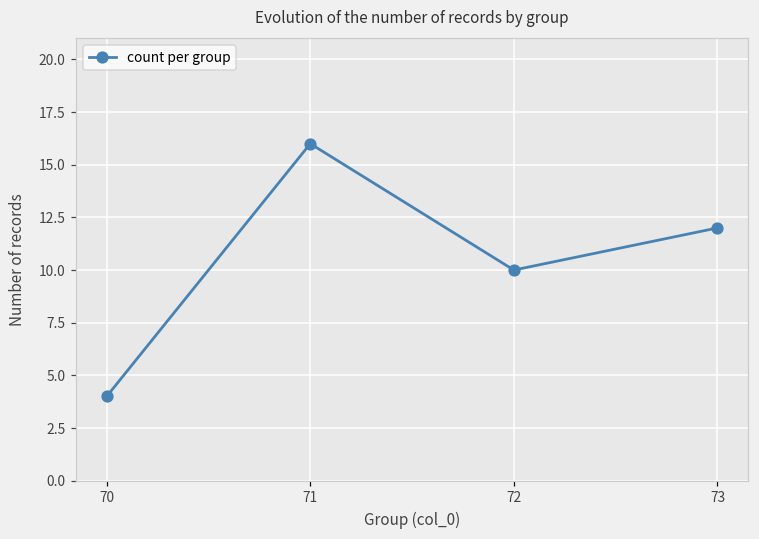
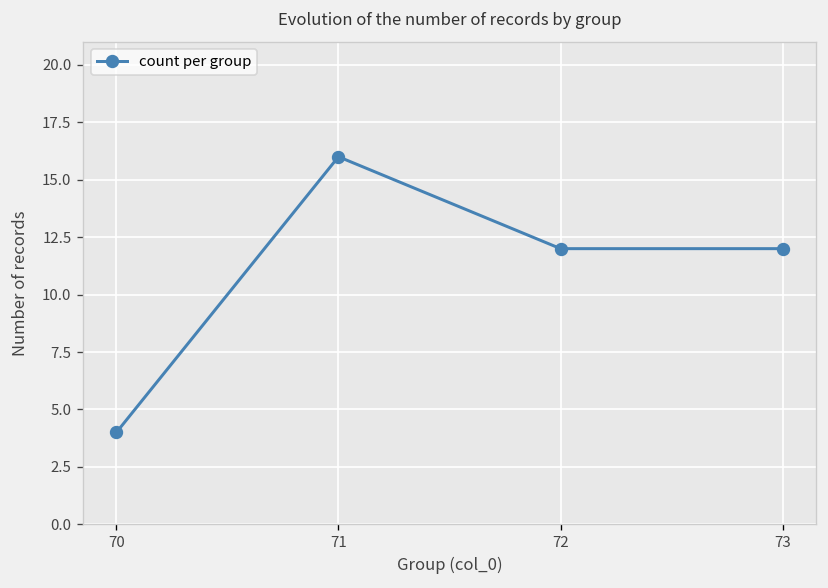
  {
    "70": 4,
    "71": 16,
-   "72": 10,
+   "72": 12,
    "73": 12
  }
